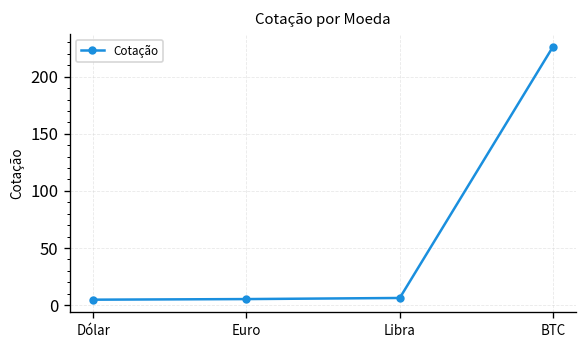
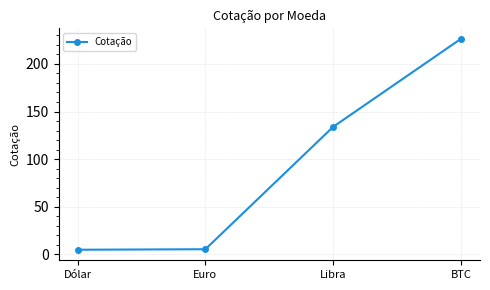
  {
    "Dólar": 0,
    "Euro": 10,
-   "Libra": 10,
+   "Libra": 130,
    "BTC": 230
  }
